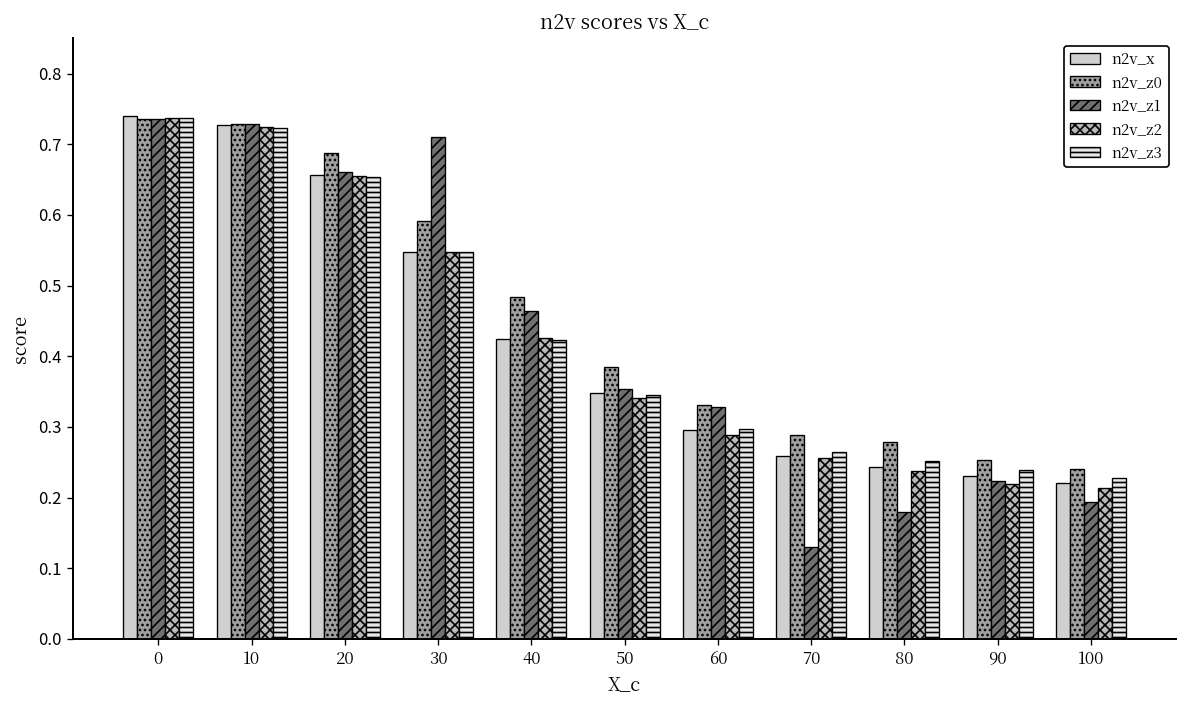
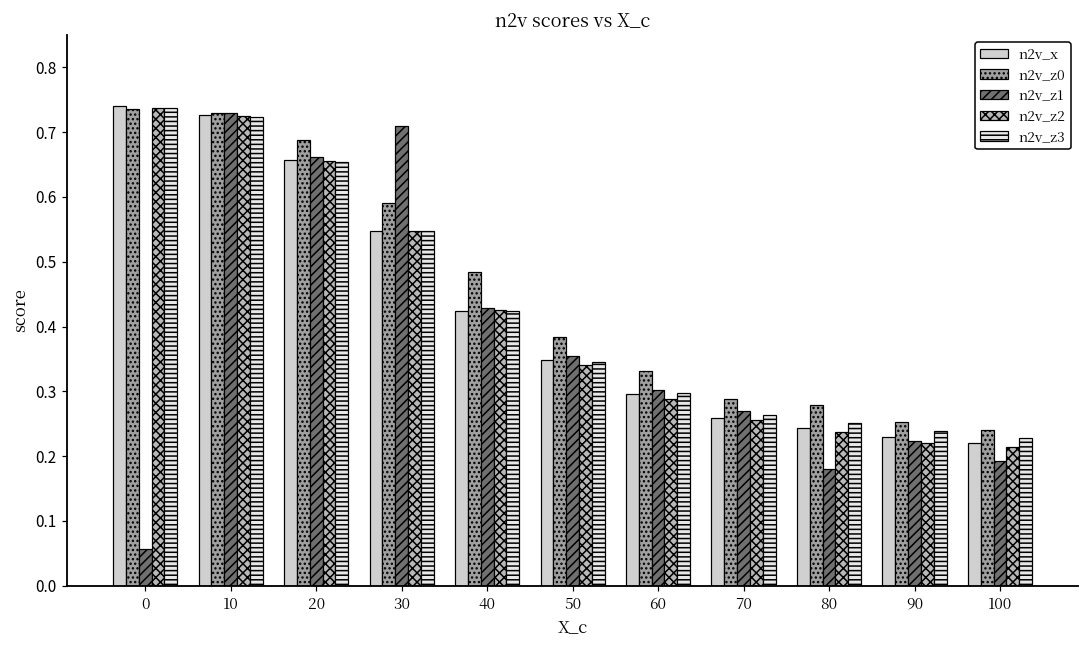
  {
    "n2v_z1": {
-     "0": 0.74,
+     "0": 0.06,
      "10": 0.73,
      "20": 0.66,
      "30": 0.71,
-     "40": 0.46,
+     "40": 0.43,
      "50": 0.35,
-     "60": 0.33,
-     "70": 0.13,
+     "60": 0.30,
+     "70": 0.27,
      "80": 0.18,
      "90": 0.22,
      "100": 0.19
    }
  }
